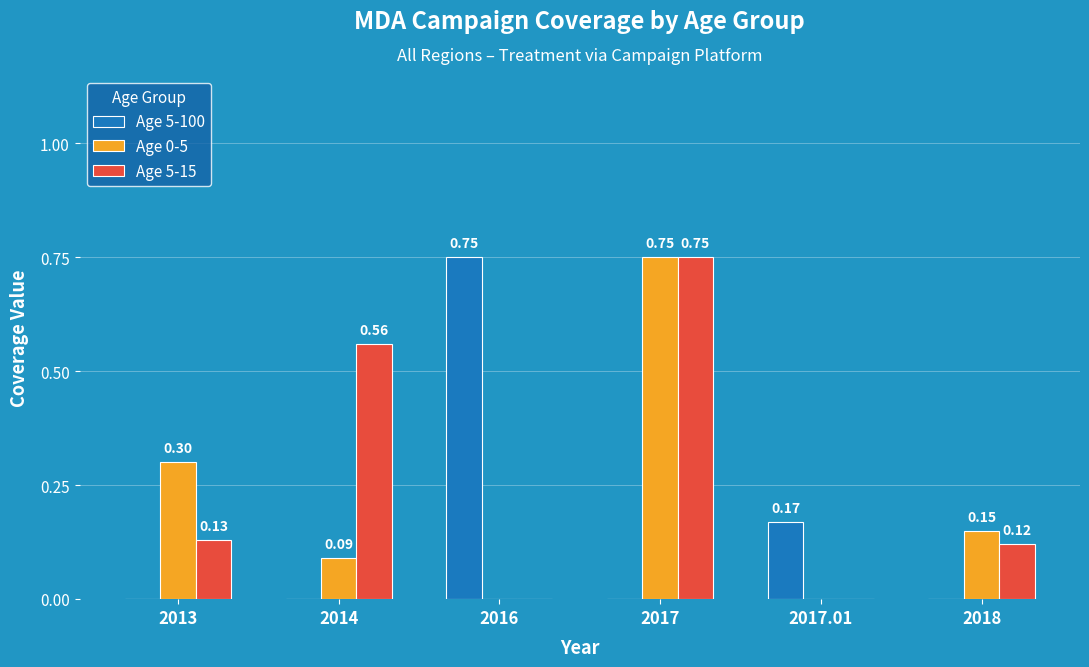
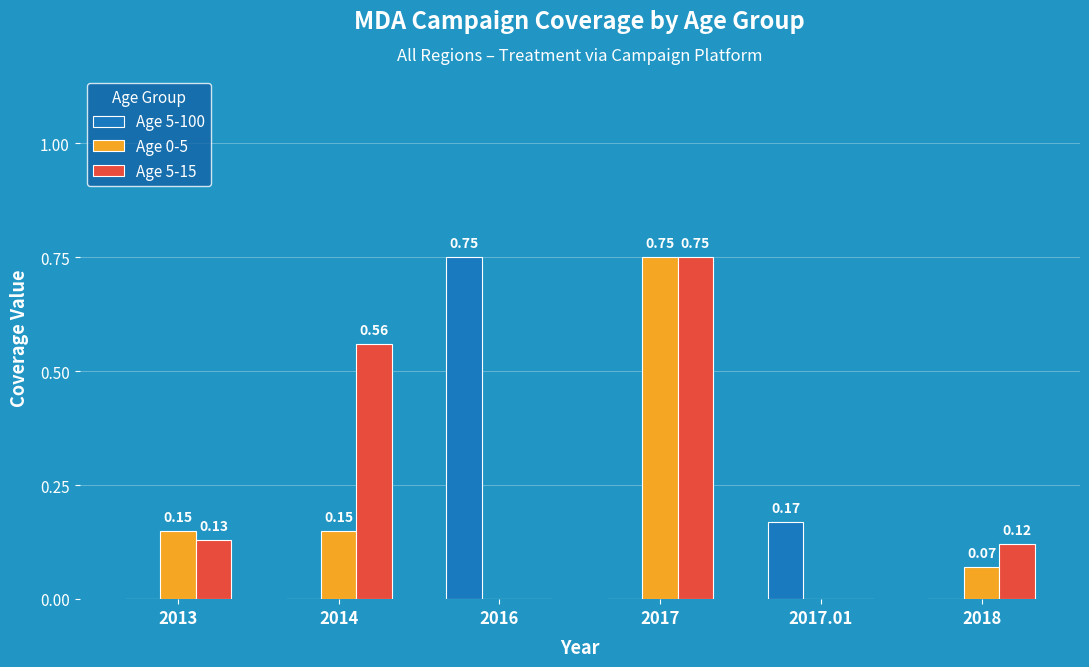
  {
    "Age 5-100": {
      "2016": 0.75,
      "2017.01": 0.17
    },
    "Age 0-5": {
-     "2013": 0.30,
-     "2014": 0.09,
+     "2013": 0.15,
+     "2014": 0.15,
      "2017": 0.75,
-     "2018": 0.15
+     "2018": 0.07
    },
    "Age 5-15": {
      "2013": 0.13,
      "2014": 0.56,
      "2017": 0.75,
      "2018": 0.12
    }
  }
